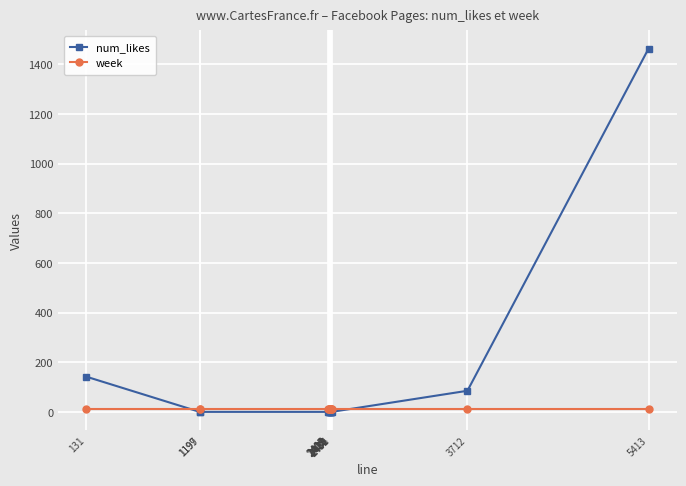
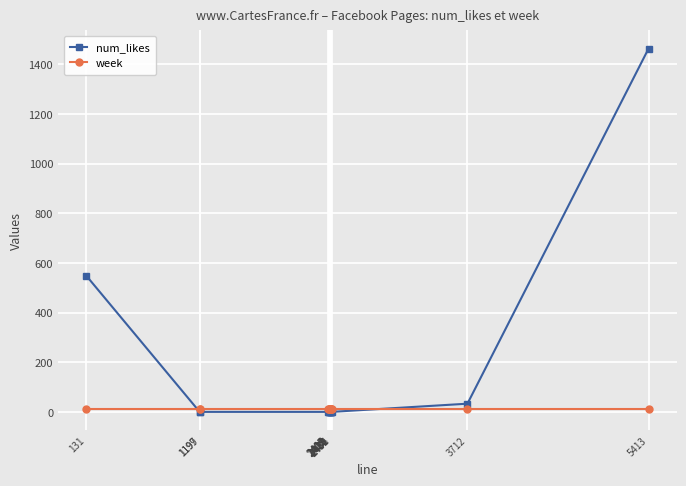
  {
    "num_likes": {
-     "131": 140,
+     "131": 550,
      "1197": 0,
      "1199": 0,
      "2407": 0,
      "2409": 0,
      "2411": 0,
      "2418": 0,
      "2419": 0,
      "2430": 0,
      "2431": 0,
      "2432": 0,
      "2436": 0,
-     "3712": 90,
+     "3712": 30,
      "5413": 1460
    },
    "week": {
      "131": 10,
      "1197": 10,
      "1199": 10,
      "2407": 10,
      "2409": 10,
      "2411": 10,
      "2418": 10,
      "2419": 10,
      "2430": 10,
      "2431": 10,
      "2432": 10,
      "2436": 10,
      "3712": 10,
      "5413": 10
    }
  }
